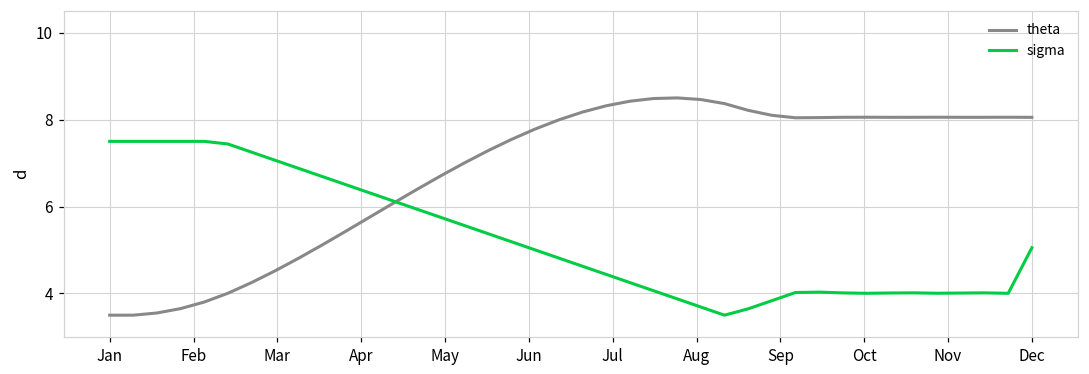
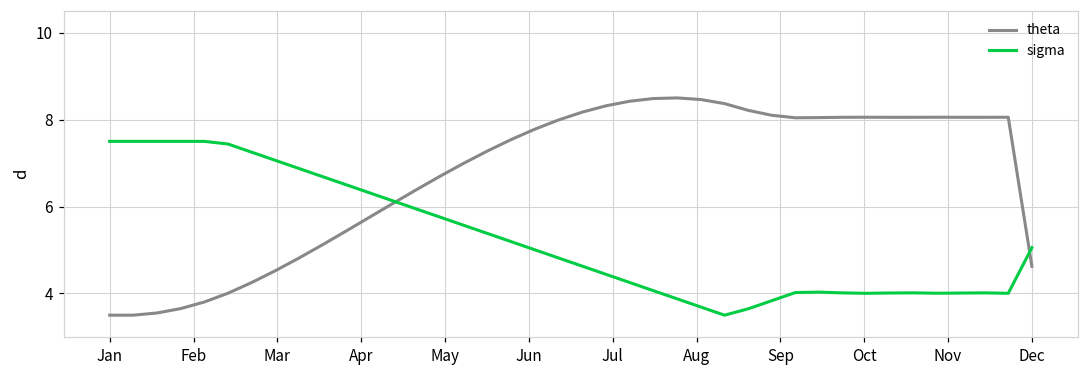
  {
    "theta": {
      "Jan": 3.5,
-     "Dec": 8.1
+     "Dec": 4.6
    },
    "sigma": {
      "Jan": 7.5,
      "Dec": 5.1
    }
  }
